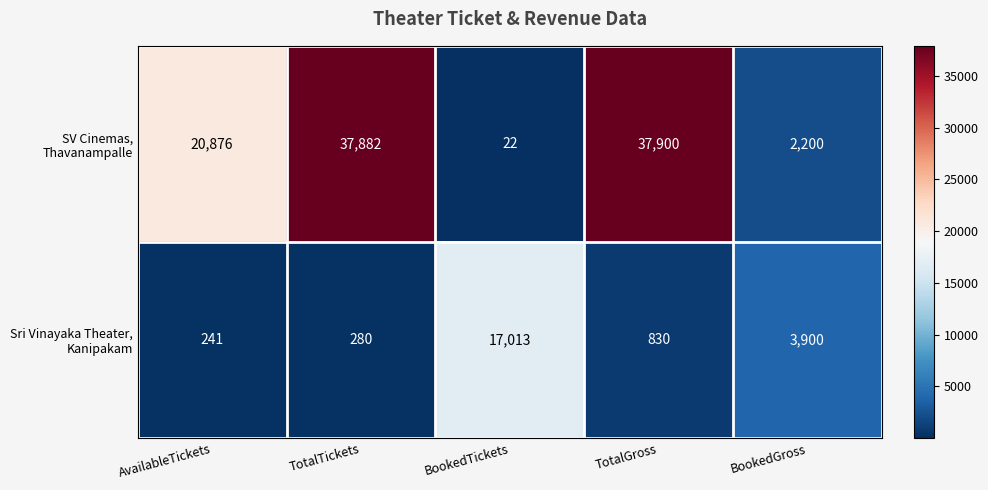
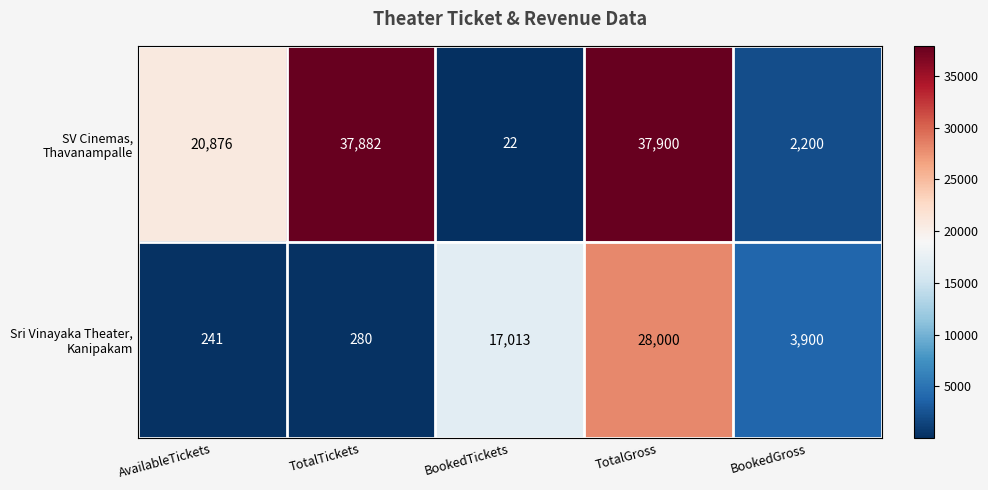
  {
    "SV Cinemas, Thavanampalle": {
      "AvailableTickets": "20,876",
      "TotalTickets": "37,882",
      "BookedTickets": "22",
      "TotalGross": "37,900",
      "BookedGross": "2,200"
    },
    "Sri Vinayaka Theater, Kanipakam": {
      "AvailableTickets": "241",
      "TotalTickets": "280",
      "BookedTickets": "17,013",
-     "TotalGross": "830",
+     "TotalGross": "28,000",
      "BookedGross": "3,900"
    }
  }
